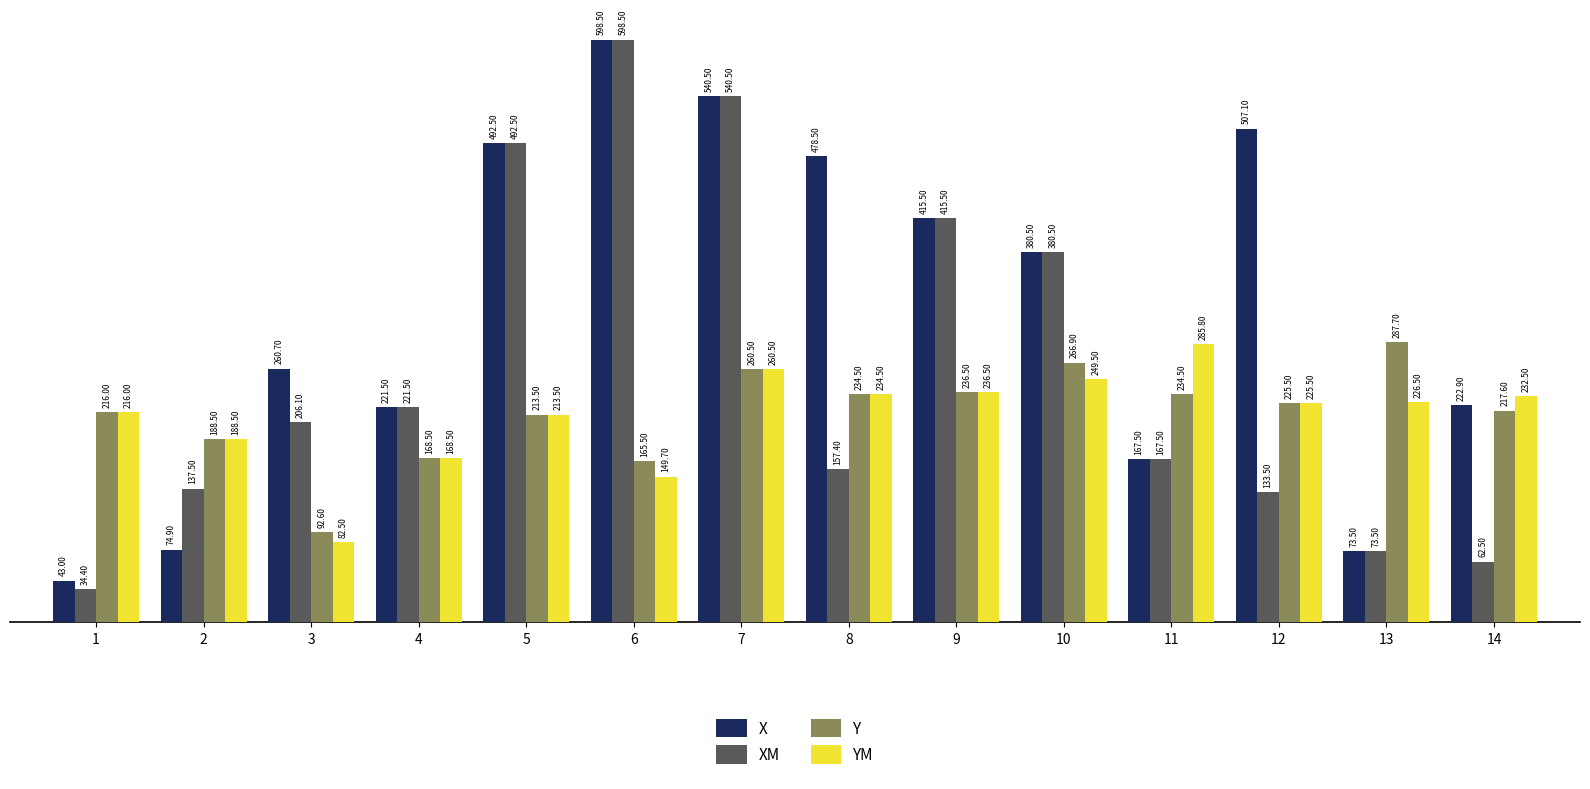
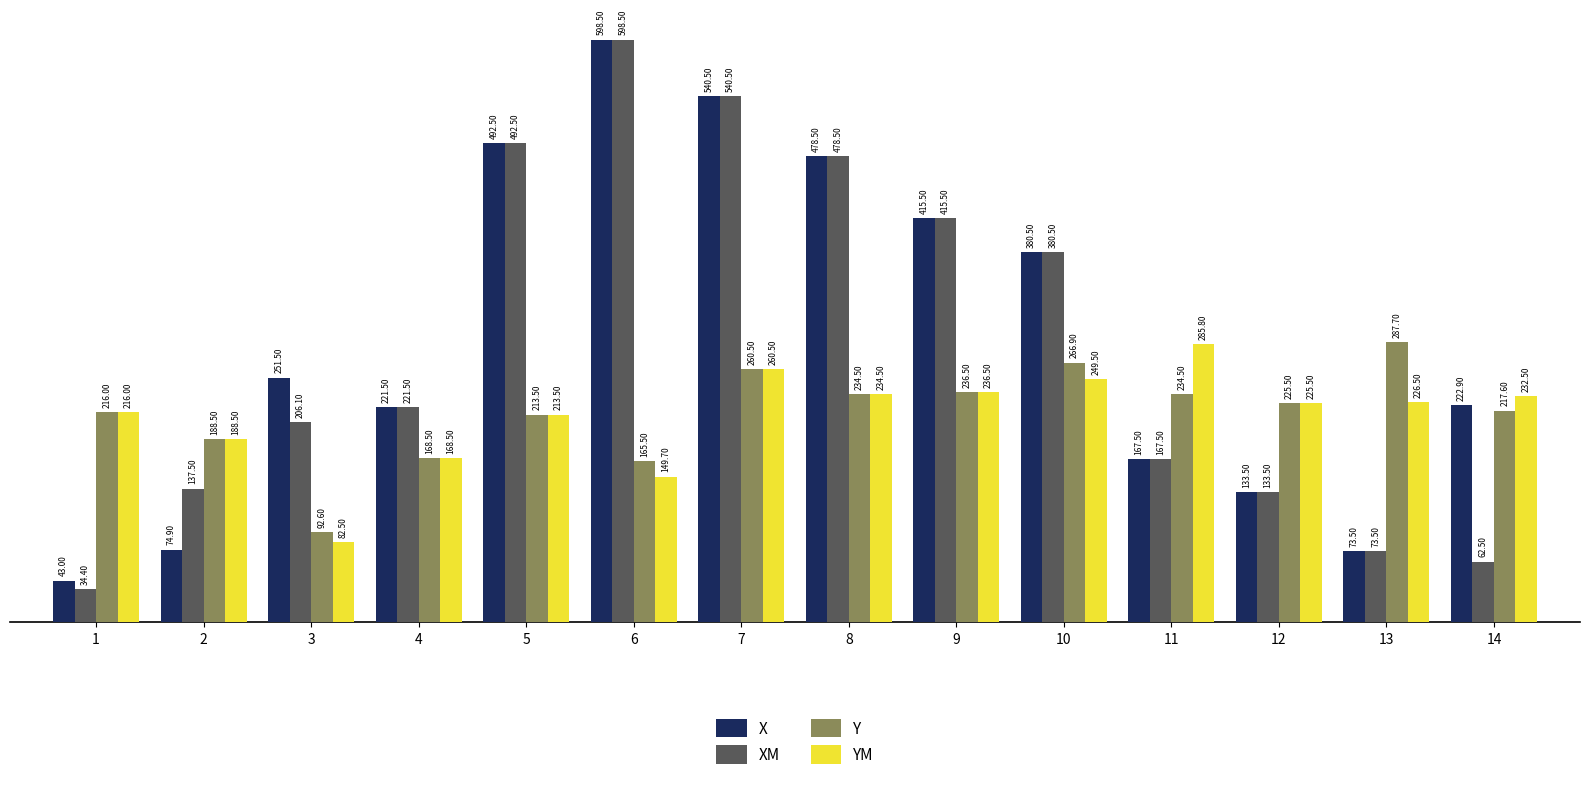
  {
    "X": {
      "1": 43.00,
      "2": 74.90,
-     "3": 260.70,
+     "3": 251.50,
      "4": 221.50,
      "5": 492.50,
      "6": 598.50,
      "7": 540.50,
      "8": 478.50,
      "9": 415.50,
      "10": 380.50,
      "11": 167.50,
-     "12": 507.10,
+     "12": 133.50,
      "13": 73.50,
      "14": 222.90
    },
    "XM": {
      "1": 34.40,
      "2": 137.50,
      "3": 206.10,
      "4": 221.50,
      "5": 492.50,
      "6": 598.50,
      "7": 540.50,
-     "8": 157.40,
+     "8": 478.50,
      "9": 415.50,
      "10": 380.50,
      "11": 167.50,
      "12": 133.50,
      "13": 73.50,
      "14": 62.50
    },
    "Y": {
      "1": 216.00,
      "2": 188.50,
      "3": 92.60,
      "4": 168.50,
      "5": 213.50,
      "6": 165.50,
      "7": 260.50,
      "8": 234.50,
      "9": 236.50,
      "10": 266.90,
      "11": 234.50,
      "12": 225.50,
      "13": 287.70,
      "14": 217.60
    },
    "YM": {
      "1": 216.00,
      "2": 188.50,
      "3": 82.50,
      "4": 168.50,
      "5": 213.50,
      "6": 149.70,
      "7": 260.50,
      "8": 234.50,
      "9": 236.50,
      "10": 249.50,
      "11": 285.80,
      "12": 225.50,
      "13": 226.50,
      "14": 232.50
    }
  }
